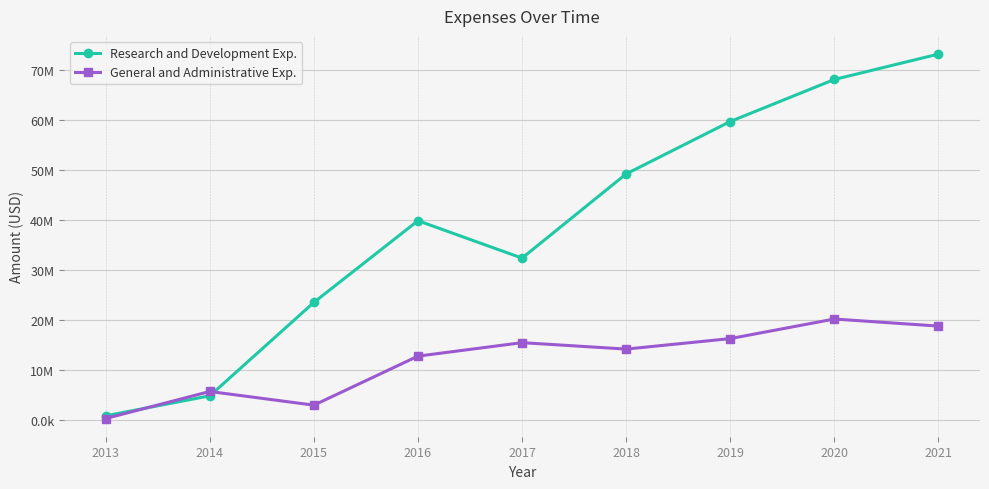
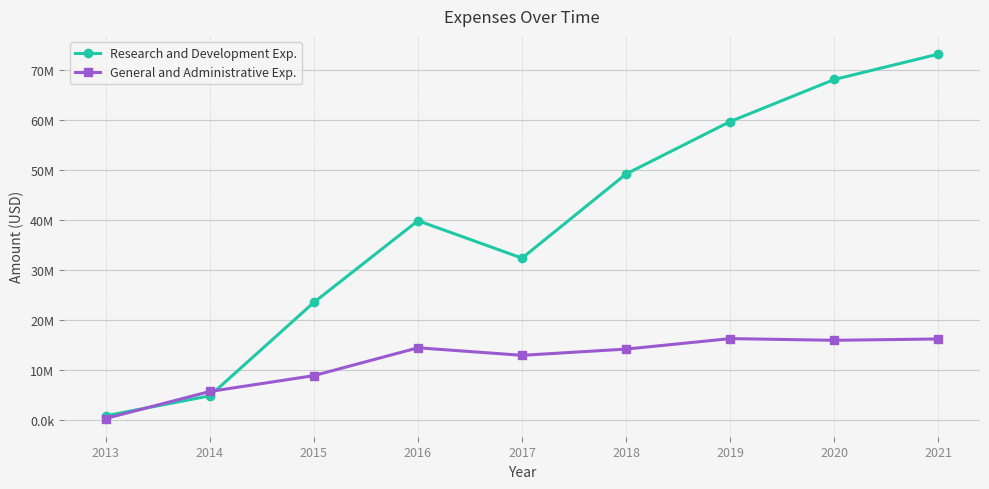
  {
    "Research and Development Exp.": {
      "2013": 1000000,
      "2014": 5000000,
      "2015": 23000000,
      "2016": 40000000,
      "2017": 32000000,
      "2018": 49000000,
      "2019": 60000000,
      "2020": 68000000,
      "2021": 73000000
    },
    "General and Administrative Exp.": {
      "2013": 0,
      "2014": 6000000,
-     "2015": 3000000,
-     "2016": 13000000,
-     "2017": 15000000,
+     "2015": 9000000,
+     "2016": 14000000,
+     "2017": 13000000,
      "2018": 14000000,
      "2019": 16000000,
-     "2020": 20000000,
-     "2021": 19000000
+     "2020": 16000000,
+     "2021": 16000000
    }
  }
